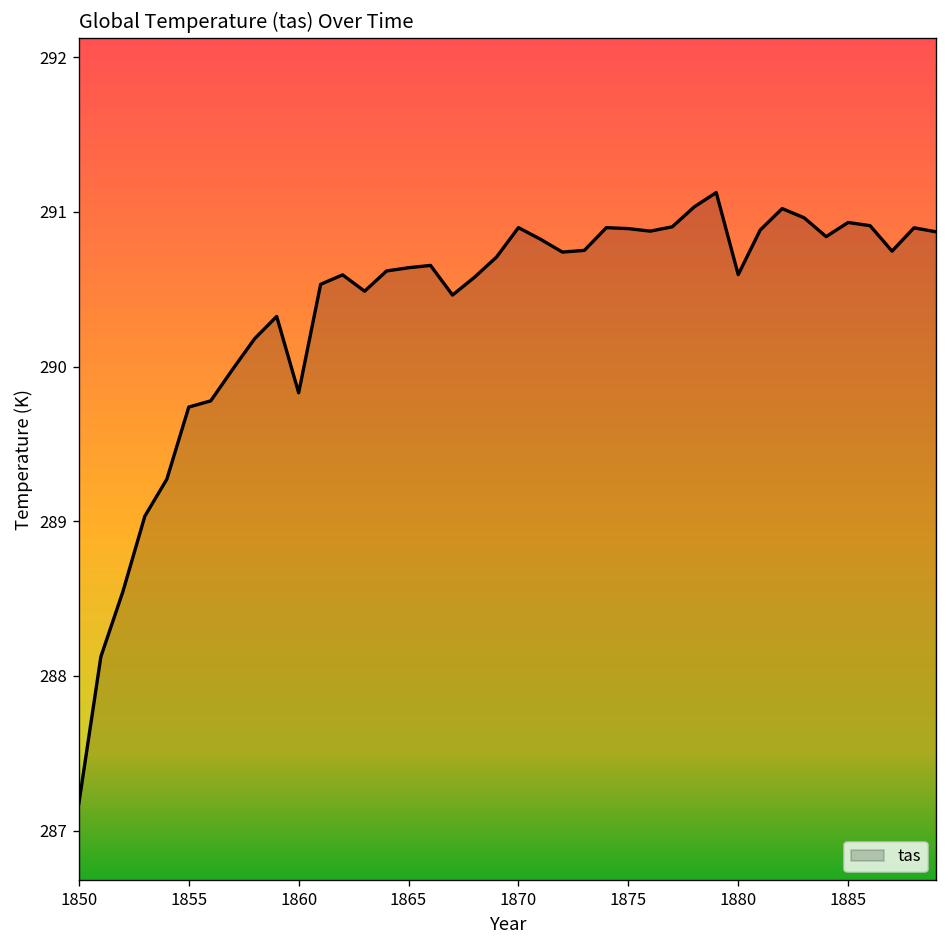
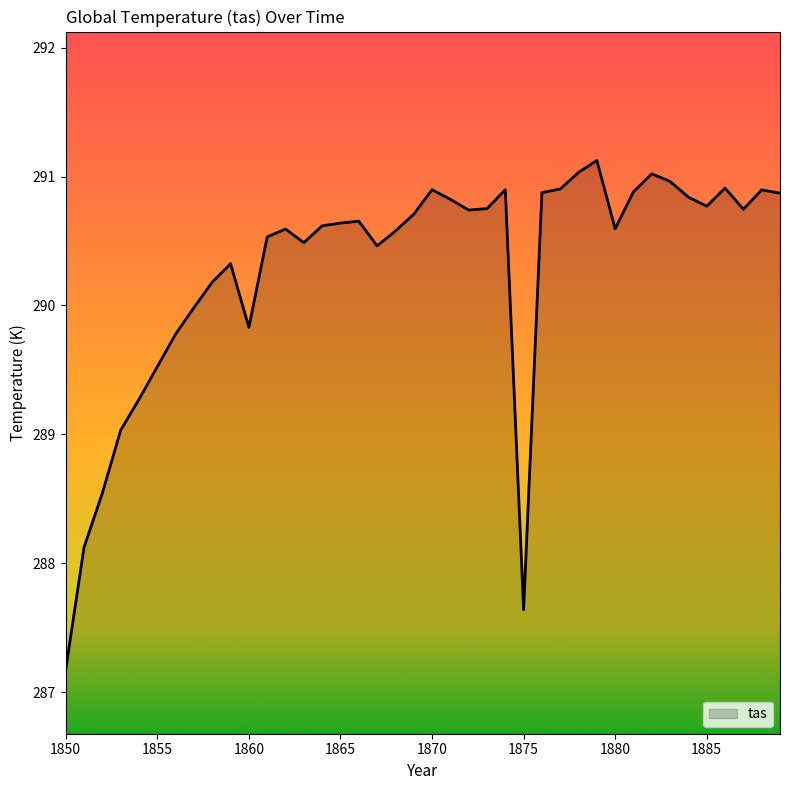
  {
    "1850": 287.18,
-   "1855": 289.74,
+   "1855": 289.53,
    "1860": 289.83,
    "1865": 290.64,
    "1870": 290.90,
-   "1875": 290.89,
+   "1875": 287.64,
    "1880": 290.59,
-   "1885": 290.93
+   "1885": 290.77
  }
